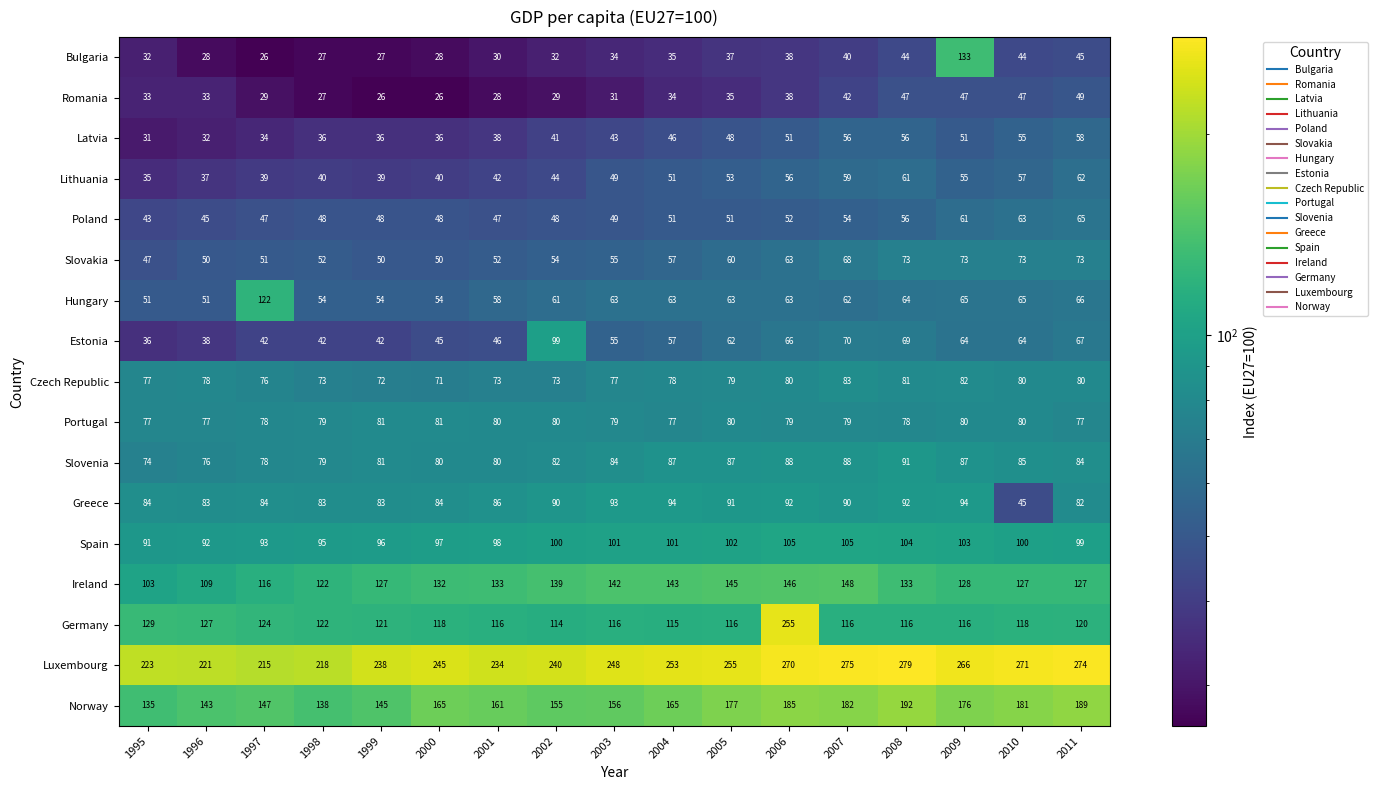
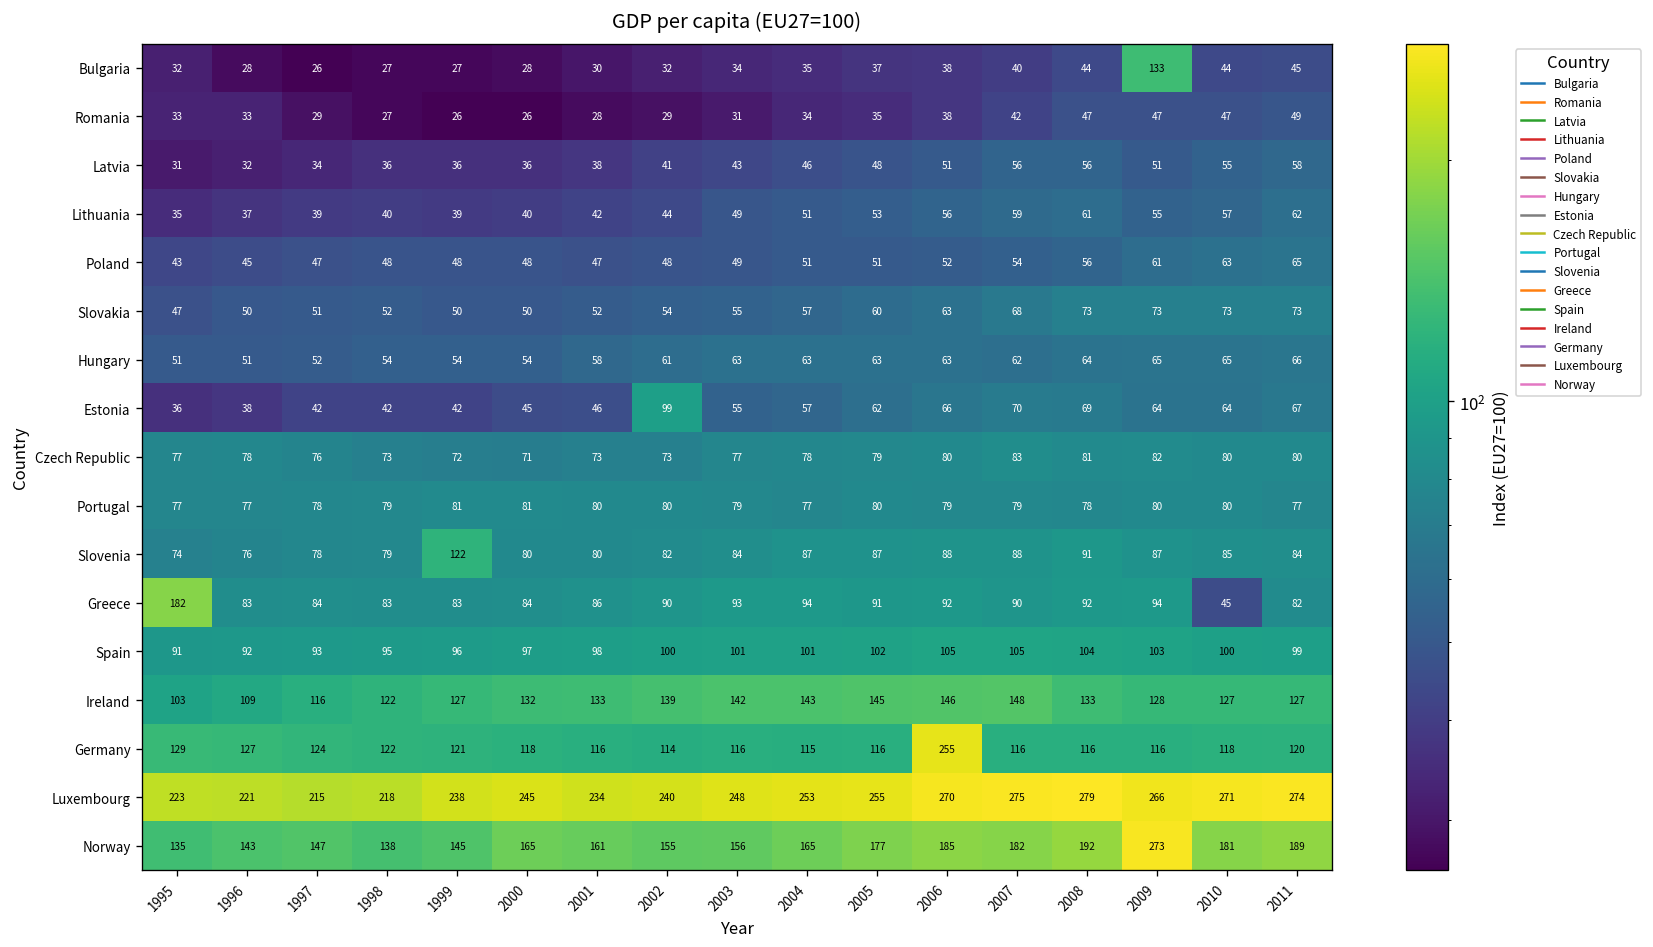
  {
    "Hungary": {
      "1995": 51,
      "1996": 51,
-     "1997": 122,
+     "1997": 52,
      "1998": 54,
      "1999": 54,
      "2000": 54,
      "2001": 58,
      "2002": 61,
      "2003": 63,
      "2004": 63,
      "2005": 63,
      "2006": 63,
      "2007": 62,
      "2008": 64,
      "2009": 65,
      "2010": 65,
      "2011": 66
    },
    "Slovenia": {
      "1995": 74,
      "1996": 76,
      "1997": 78,
      "1998": 79,
-     "1999": 81,
+     "1999": 122,
      "2000": 80,
      "2001": 80,
      "2002": 82,
      "2003": 84,
      "2004": 87,
      "2005": 87,
      "2006": 88,
      "2007": 88,
      "2008": 91,
      "2009": 87,
      "2010": 85,
      "2011": 84
    },
    "Greece": {
-     "1995": 84,
+     "1995": 182,
      "1996": 83,
      "1997": 84,
      "1998": 83,
      "1999": 83,
      "2000": 84,
      "2001": 86,
      "2002": 90,
      "2003": 93,
      "2004": 94,
      "2005": 91,
      "2006": 92,
      "2007": 90,
      "2008": 92,
      "2009": 94,
      "2010": 45,
      "2011": 82
    },
    "Norway": {
      "1995": 135,
      "1996": 143,
      "1997": 147,
      "1998": 138,
      "1999": 145,
      "2000": 165,
      "2001": 161,
      "2002": 155,
      "2003": 156,
      "2004": 165,
      "2005": 177,
      "2006": 185,
      "2007": 182,
      "2008": 192,
-     "2009": 176,
+     "2009": 273,
      "2010": 181,
      "2011": 189
    }
  }
